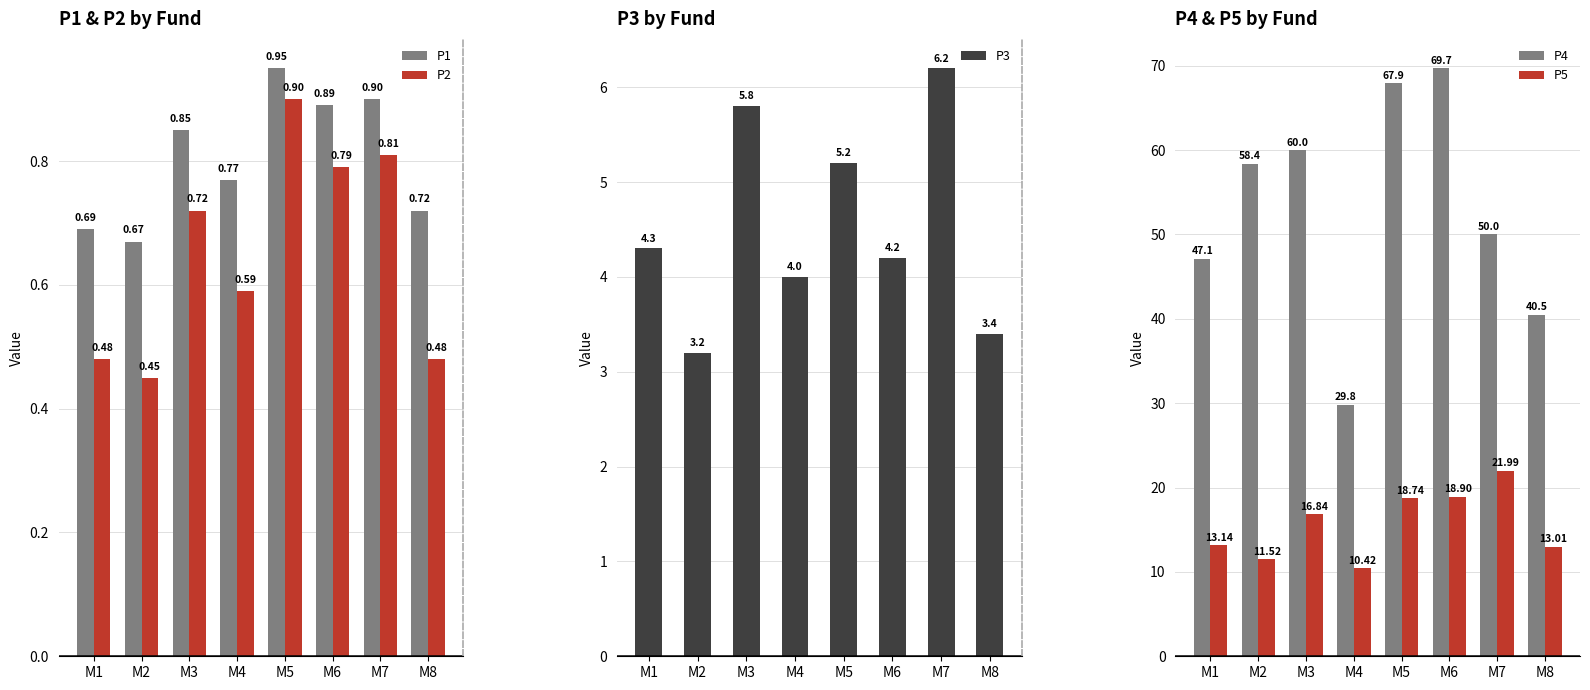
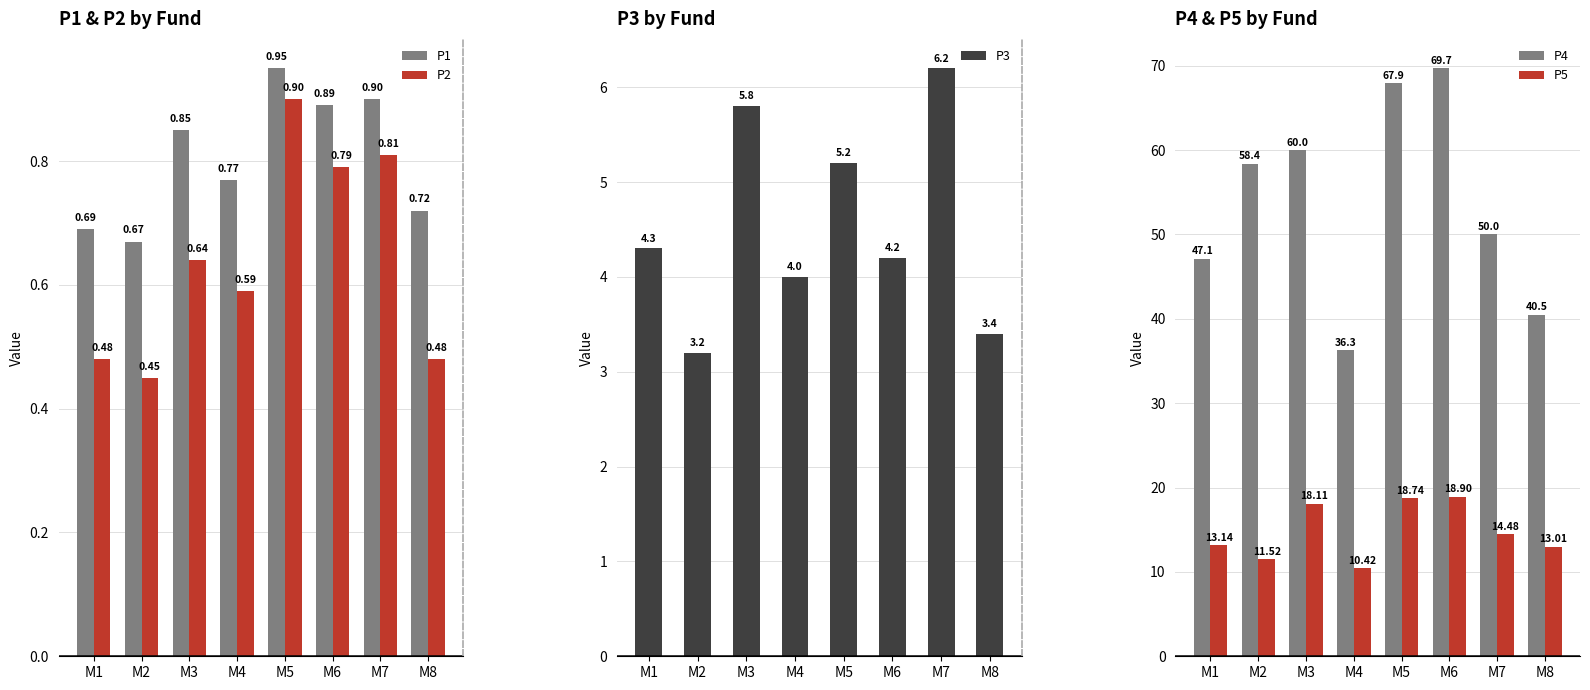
  {
    "P1 & P2 by Fund": {
      "P1": {
        "M1": 0.69,
        "M2": 0.67,
        "M3": 0.85,
        "M4": 0.77,
        "M5": 0.95,
        "M6": 0.89,
        "M7": 0.90,
        "M8": 0.72
      },
      "P2": {
        "M1": 0.48,
        "M2": 0.45,
-       "M3": 0.72,
+       "M3": 0.64,
        "M4": 0.59,
        "M5": 0.90,
        "M6": 0.79,
        "M7": 0.81,
        "M8": 0.48
      }
    },
    "P3 by Fund": {
      "M1": 4.3,
      "M2": 3.2,
      "M3": 5.8,
      "M4": 4.0,
      "M5": 5.2,
      "M6": 4.2,
      "M7": 6.2,
      "M8": 3.4
    },
    "P4 & P5 by Fund": {
      "P4": {
        "M1": 47.1,
        "M2": 58.4,
        "M3": 60.0,
-       "M4": 29.8,
+       "M4": 36.3,
        "M5": 67.9,
        "M6": 69.7,
        "M7": 50.0,
        "M8": 40.5
      },
      "P5": {
        "M1": 13.14,
        "M2": 11.52,
-       "M3": 16.84,
+       "M3": 18.11,
        "M4": 10.42,
        "M5": 18.74,
        "M6": 18.90,
-       "M7": 21.99,
+       "M7": 14.48,
        "M8": 13.01
      }
    }
  }
